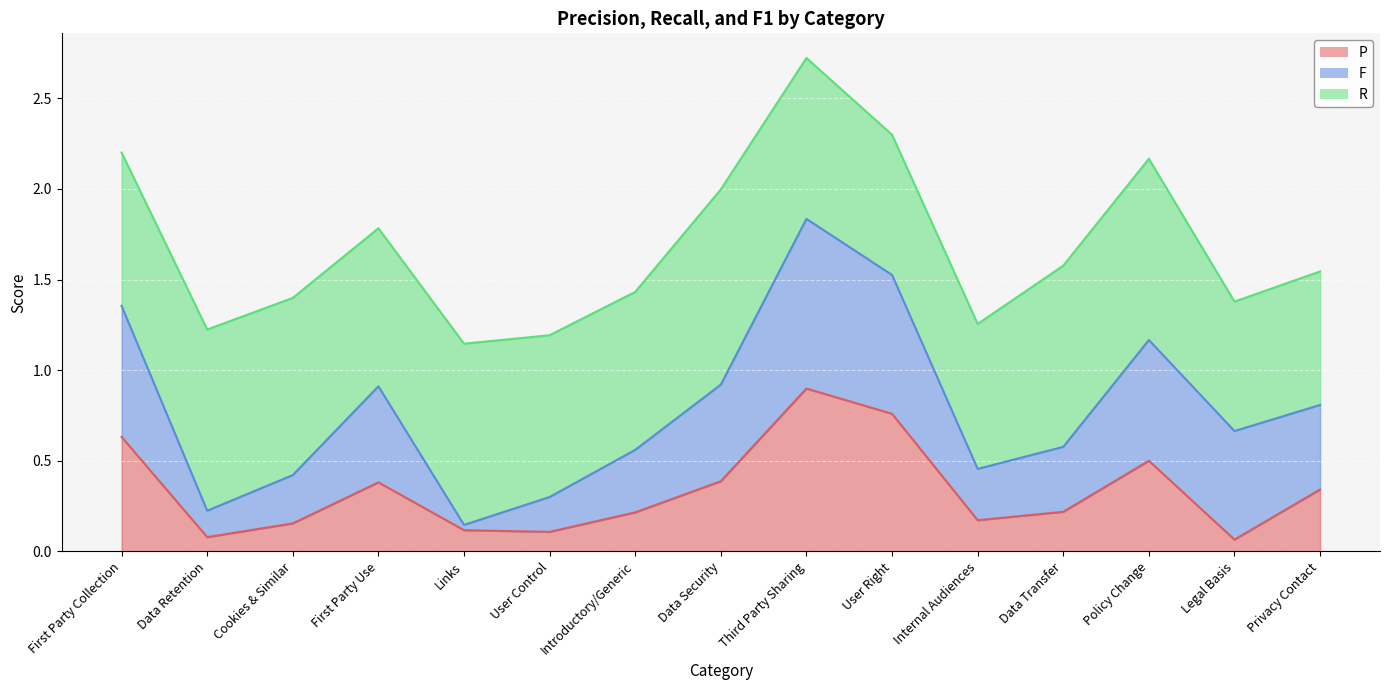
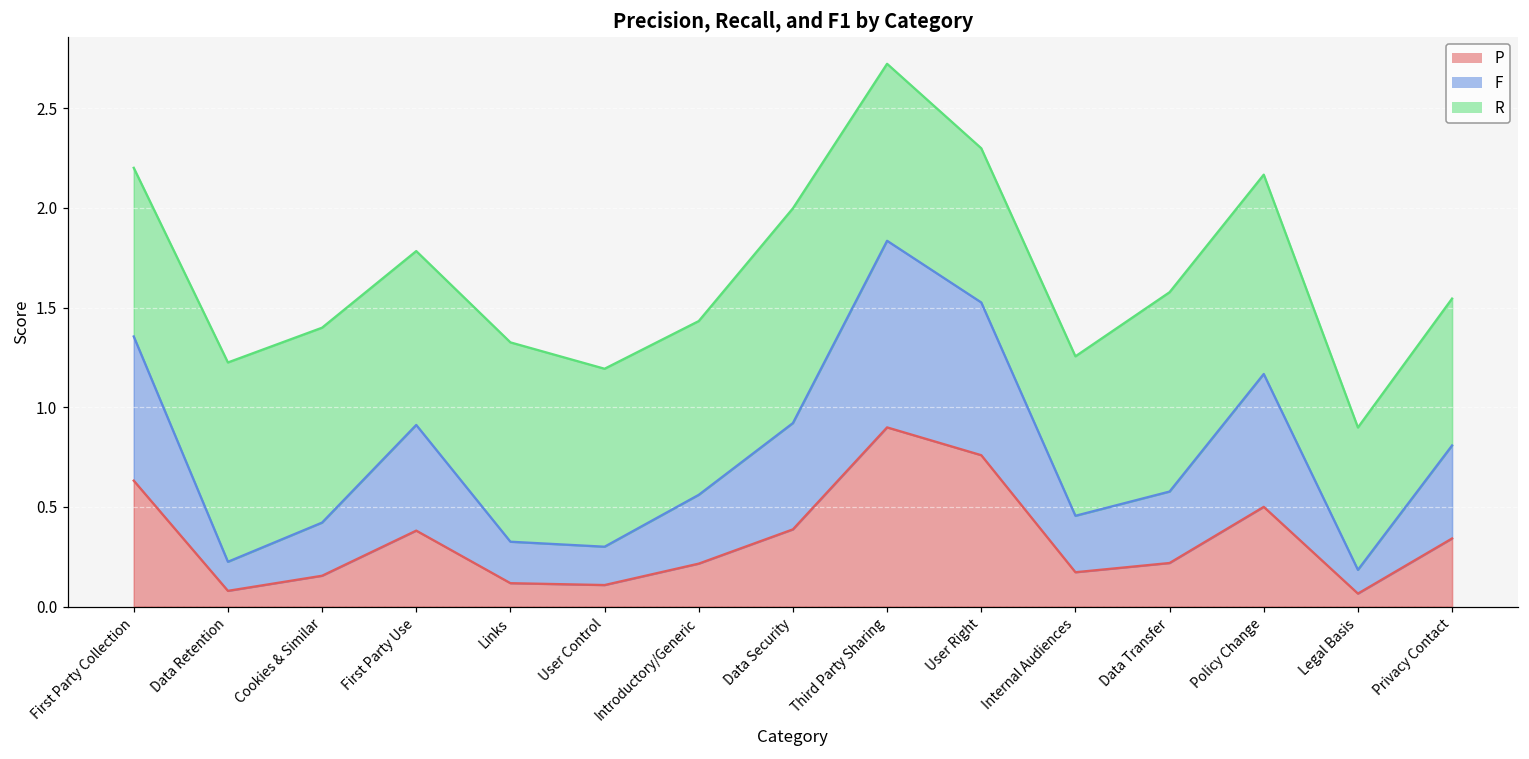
  {
    "P": {
      "First Party Collection": 0.63,
      "Data Retention": 0.08,
      "Cookies & Similar": 0.15,
      "First Party Use": 0.38,
      "Links": 0.12,
      "User Control": 0.11,
      "Introductory/Generic": 0.22,
      "Data Security": 0.39,
      "Third Party Sharing": 0.90,
      "User Right": 0.76,
      "Internal Audiences": 0.17,
      "Data Transfer": 0.22,
      "Policy Change": 0.50,
      "Legal Basis": 0.06,
      "Privacy Contact": 0.34
    },
    "F": {
      "First Party Collection": 0.72,
      "Data Retention": 0.15,
      "Cookies & Similar": 0.27,
      "First Party Use": 0.53,
-     "Links": 0.03,
+     "Links": 0.21,
      "User Control": 0.19,
      "Introductory/Generic": 0.35,
      "Data Security": 0.53,
      "Third Party Sharing": 0.94,
      "User Right": 0.77,
      "Internal Audiences": 0.28,
      "Data Transfer": 0.36,
      "Policy Change": 0.67,
-     "Legal Basis": 0.60,
+     "Legal Basis": 0.12,
      "Privacy Contact": 0.47
    },
    "R": {
      "First Party Collection": 0.85,
      "Data Retention": 1.00,
      "Cookies & Similar": 0.98,
      "First Party Use": 0.87,
      "Links": 1.00,
      "User Control": 0.89,
      "Introductory/Generic": 0.87,
      "Data Security": 1.08,
      "Third Party Sharing": 0.89,
      "User Right": 0.77,
      "Internal Audiences": 0.80,
      "Data Transfer": 1.00,
      "Policy Change": 1.00,
      "Legal Basis": 0.71,
      "Privacy Contact": 0.74
    }
  }
